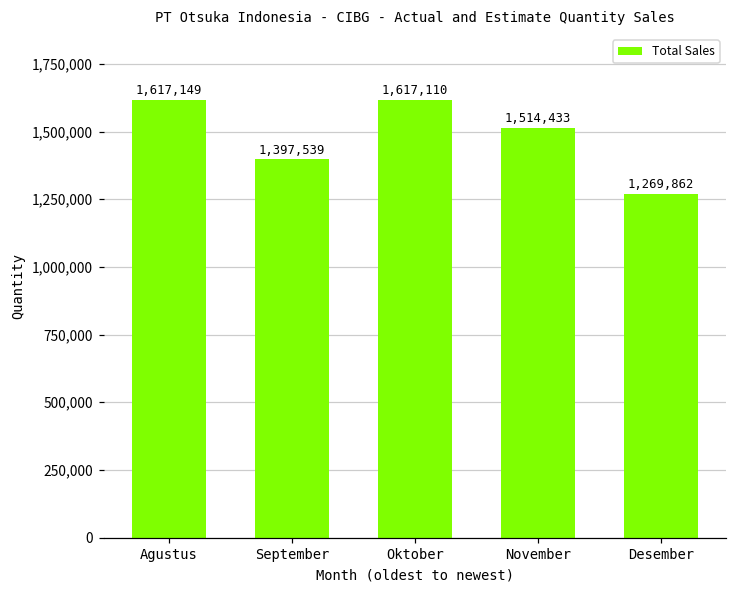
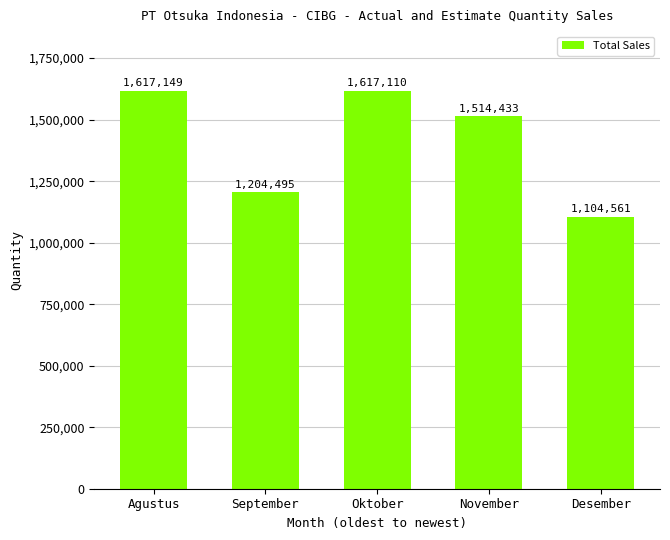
  {
    "Agustus": "1,617,149",
-   "September": "1,397,539",
+   "September": "1,204,495",
    "Oktober": "1,617,110",
    "November": "1,514,433",
-   "Desember": "1,269,862"
+   "Desember": "1,104,561"
  }
